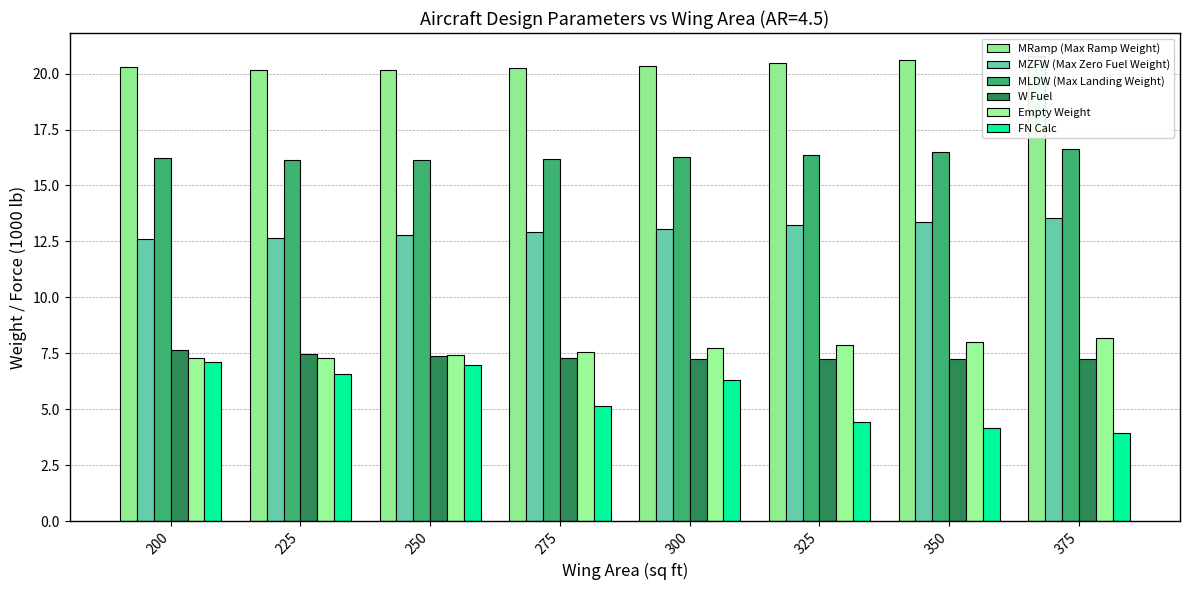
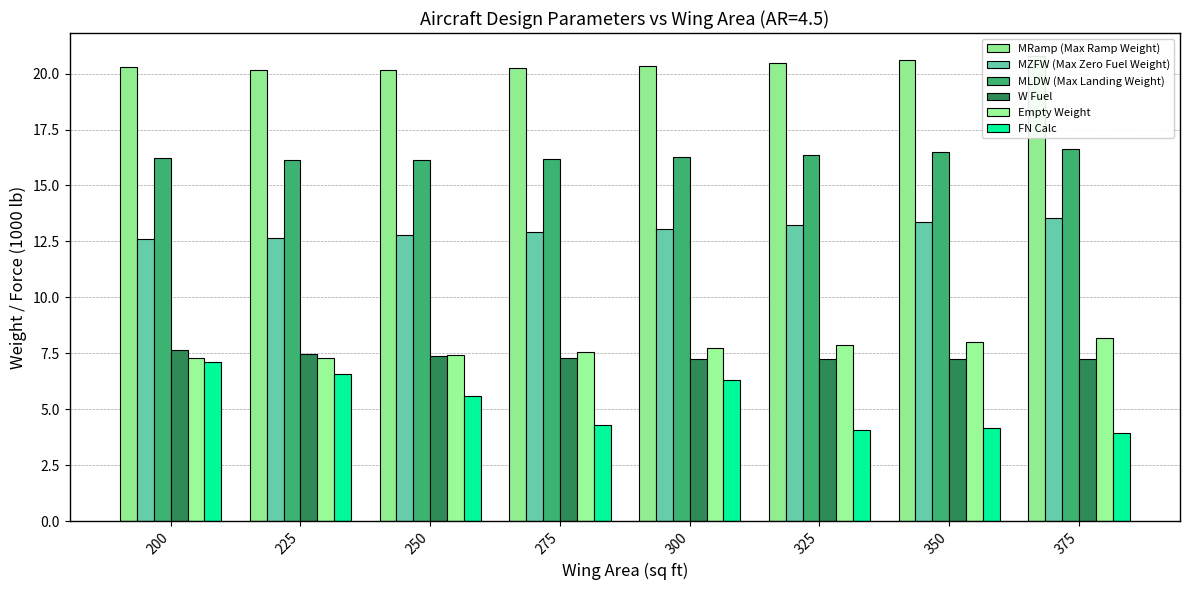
  {
    "FN Calc": {
      "200": 7.1,
      "225": 6.6,
-     "250": 7.0,
-     "275": 5.1,
+     "250": 5.6,
+     "275": 4.3,
      "300": 6.3,
-     "325": 4.4,
+     "325": 4.1,
      "350": 4.2,
      "375": 4.0
    }
  }
